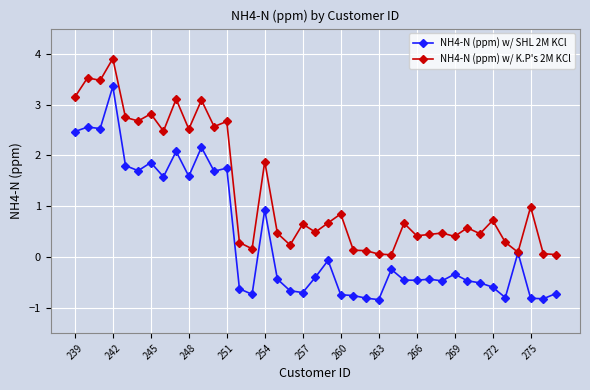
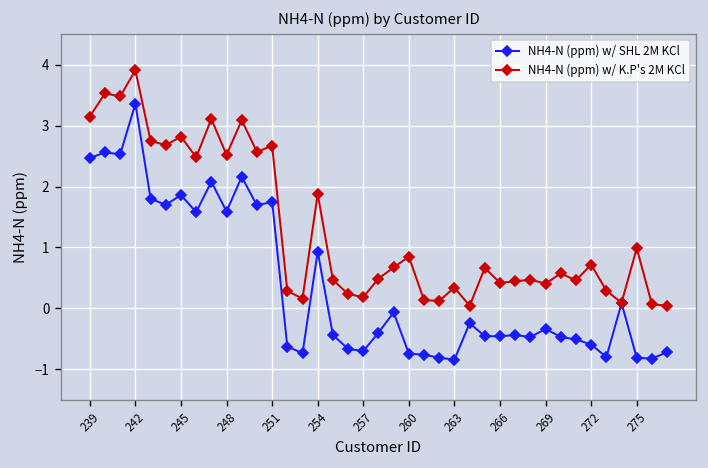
  {
    "NH4-N (ppm) w/ SHL 2M KCl": {
      "239": 2.5,
      "242": 3.4,
      "245": 1.9,
      "248": 1.6,
      "251": 1.8,
      "254": 0.9,
      "257": -0.7,
      "260": -0.7,
      "263": -0.8,
      "266": -0.5,
      "269": -0.3,
      "272": -0.6,
      "275": -0.8
    },
    "NH4-N (ppm) w/ K.P's 2M KCl": {
      "239": 3.2,
      "242": 3.9,
      "245": 2.8,
      "248": 2.5,
      "251": 2.7,
      "254": 1.9,
-     "257": 0.6,
+     "257": 0.2,
      "260": 0.8,
-     "263": 0.1,
+     "263": 0.3,
      "266": 0.4,
      "269": 0.4,
      "272": 0.7,
      "275": 1.0
    }
  }
